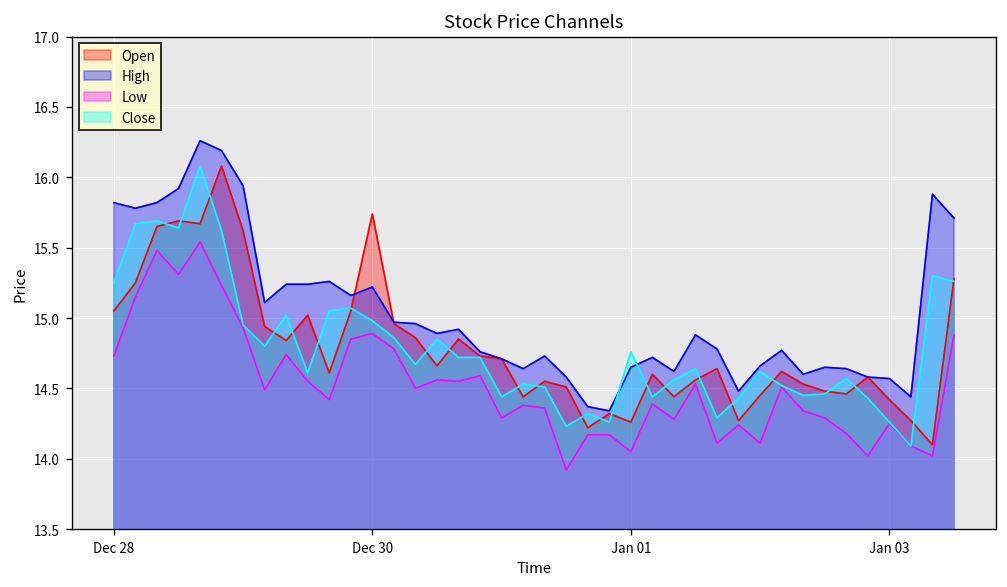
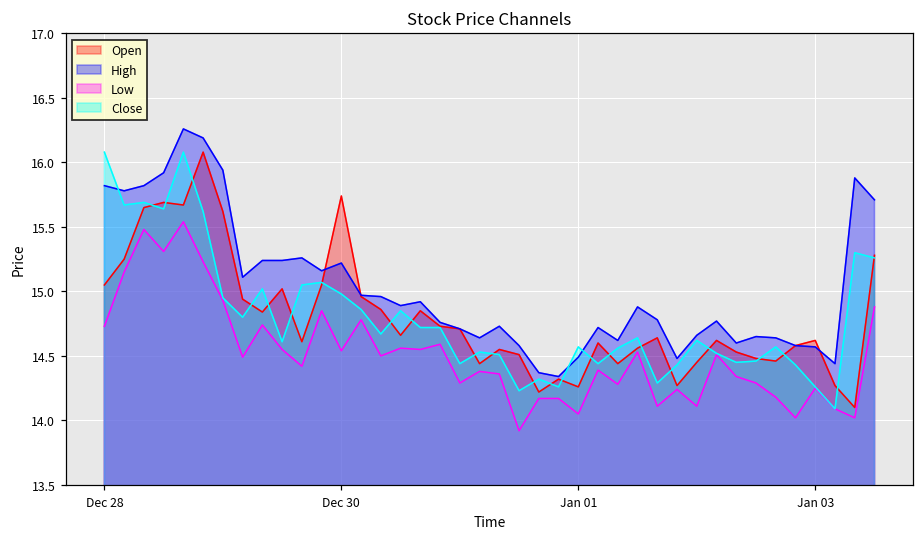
  {
    "Open": {
      "Dec 28": 15.05,
      "Dec 30": 15.74,
      "Jan 01": 14.26,
-     "Jan 03": 14.42
+     "Jan 03": 14.62
    },
    "High": {
      "Dec 28": 15.82,
      "Dec 30": 15.22,
-     "Jan 01": 14.65,
+     "Jan 01": 14.49,
      "Jan 03": 14.57
    },
    "Low": {
      "Dec 28": 14.73,
-     "Dec 30": 14.89,
+     "Dec 30": 14.54,
      "Jan 01": 14.05
    },
    "Close": {
-     "Dec 28": 15.25,
+     "Dec 28": 16.08,
      "Dec 30": 14.98,
-     "Jan 01": 14.76
+     "Jan 01": 14.57
    }
  }
